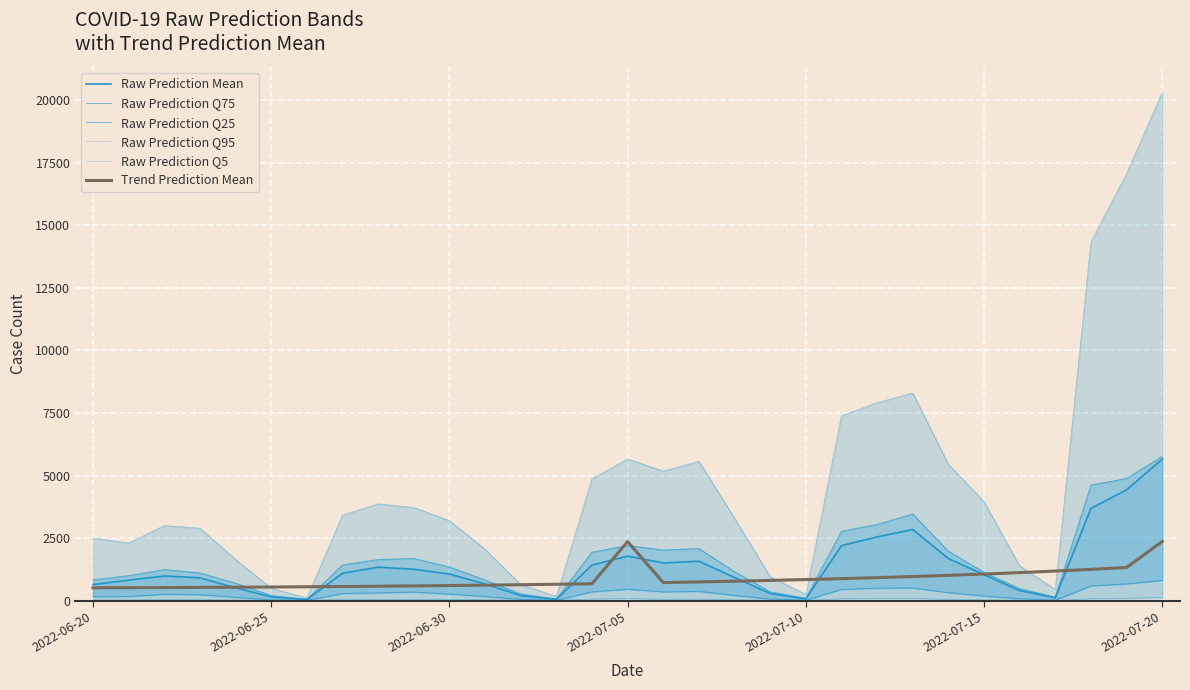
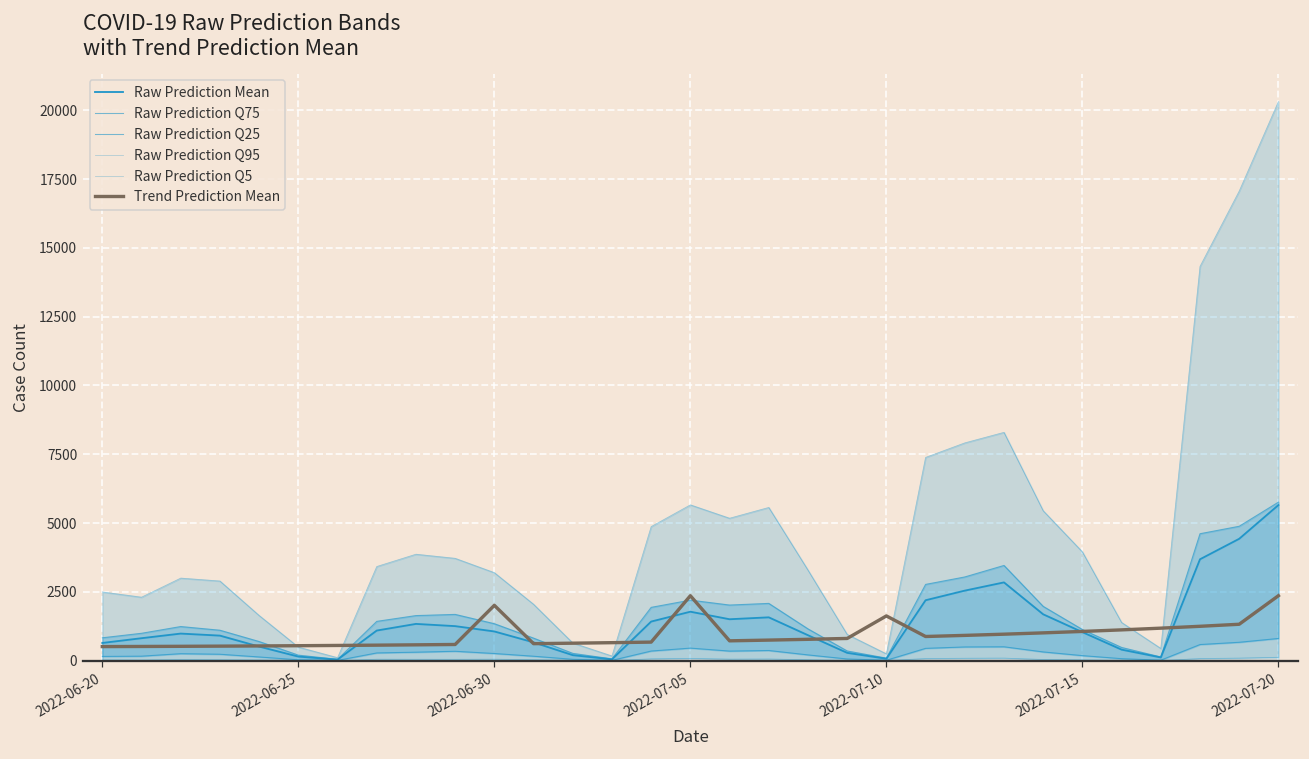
  {
    "Trend Prediction Mean": {
      "2022-06-20": 500,
-     "2022-06-30": 600,
+     "2022-06-30": 2000,
      "2022-07-05": 2400,
-     "2022-07-10": 800,
+     "2022-07-10": 1600,
      "2022-07-20": 2400
    }
  }
